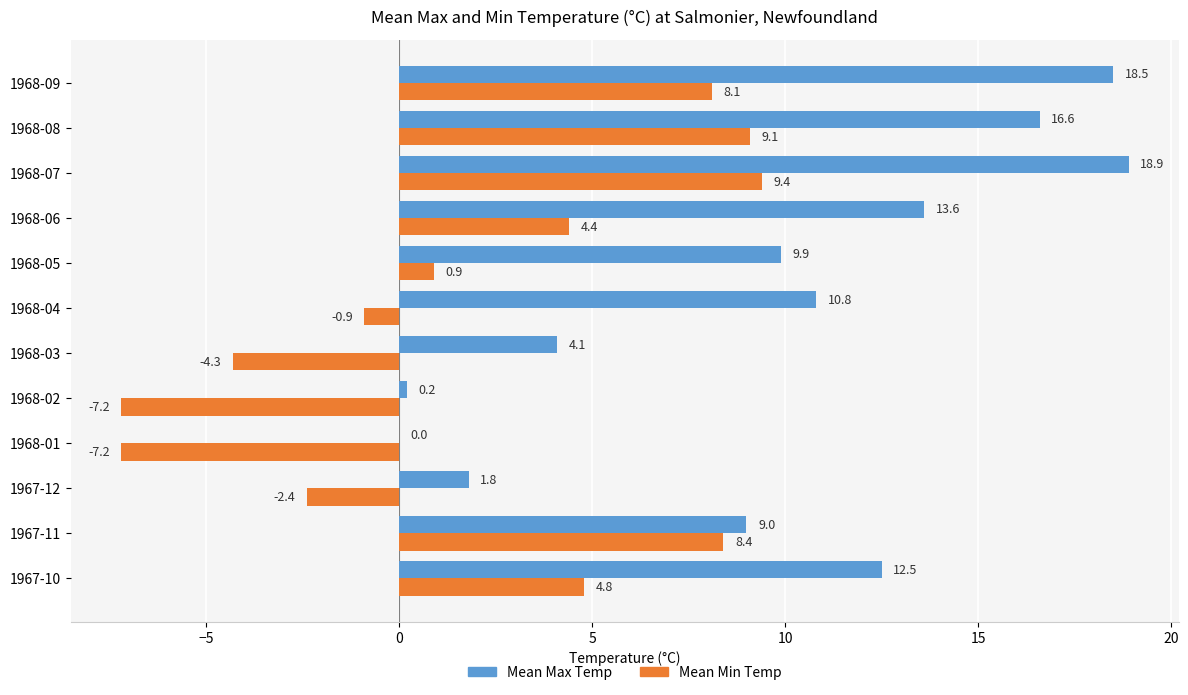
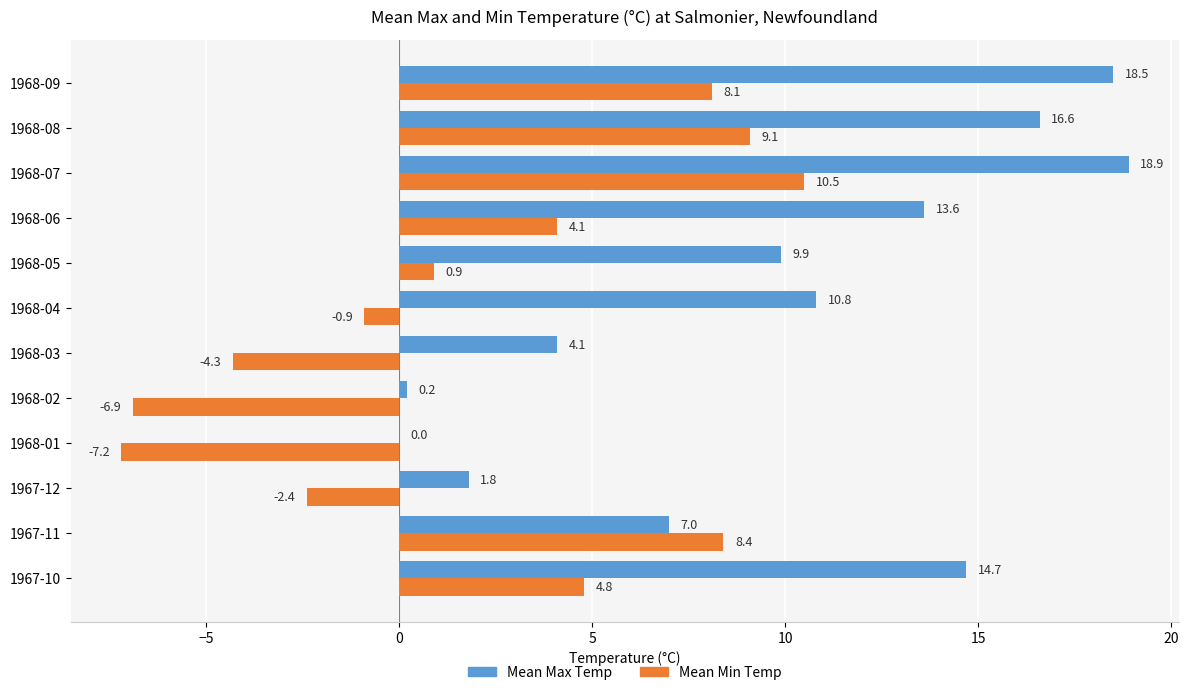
  {
    "Mean Max Temp": {
      "1968-09": 18.5,
      "1968-08": 16.6,
      "1968-07": 18.9,
      "1968-06": 13.6,
      "1968-05": 9.9,
      "1968-04": 10.8,
      "1968-03": 4.1,
      "1968-02": 0.2,
      "1968-01": 0.0,
      "1967-12": 1.8,
-     "1967-11": 9.0,
-     "1967-10": 12.5
+     "1967-11": 7.0,
+     "1967-10": 14.7
    },
    "Mean Min Temp": {
      "1968-09": 8.1,
      "1968-08": 9.1,
-     "1968-07": 9.4,
-     "1968-06": 4.4,
+     "1968-07": 10.5,
+     "1968-06": 4.1,
      "1968-05": 0.9,
      "1968-04": -0.9,
      "1968-03": -4.3,
-     "1968-02": -7.2,
+     "1968-02": -6.9,
      "1968-01": -7.2,
      "1967-12": -2.4,
      "1967-11": 8.4,
      "1967-10": 4.8
    }
  }
